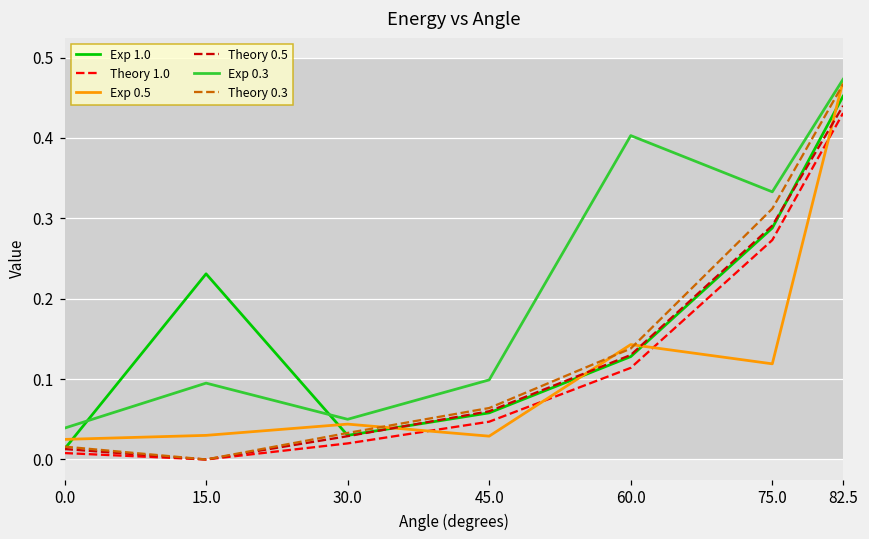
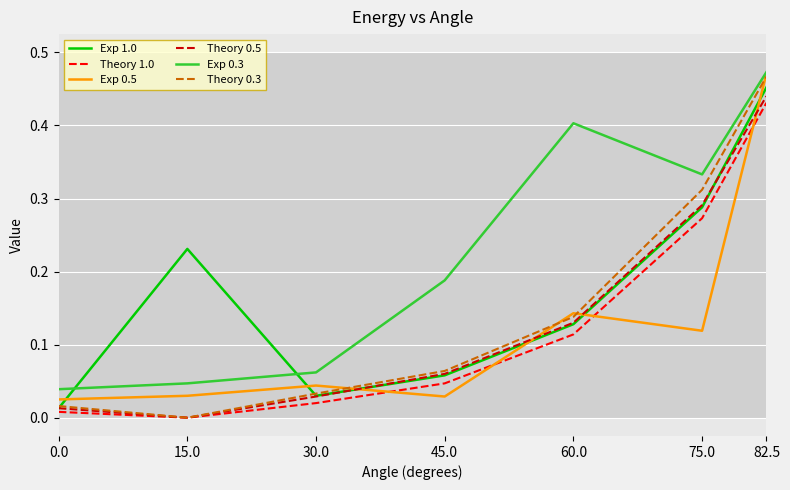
  {
    "Exp 1.0": {
      "15.0": 0.23,
      "82.5": 0.45
    },
    "Exp 0.5": {
      "0.0": 0.03,
      "15.0": 0.03,
      "30.0": 0.04,
      "45.0": 0.03,
      "60.0": 0.14,
      "75.0": 0.12
    },
    "Exp 0.3": {
      "0.0": 0.04,
-     "15.0": 0.10,
-     "30.0": 0.05,
-     "45.0": 0.10,
+     "15.0": 0.05,
+     "30.0": 0.06,
+     "45.0": 0.19,
      "60.0": 0.40,
      "75.0": 0.33
    },
    "Theory 0.3": {
      "45.0": 0.06,
      "60.0": 0.14,
      "75.0": 0.31,
      "82.5": 0.47
    }
  }
